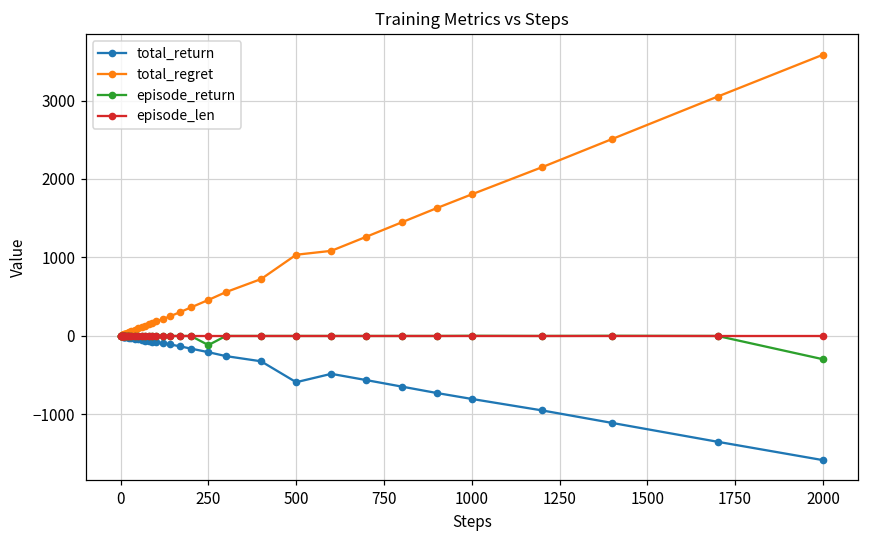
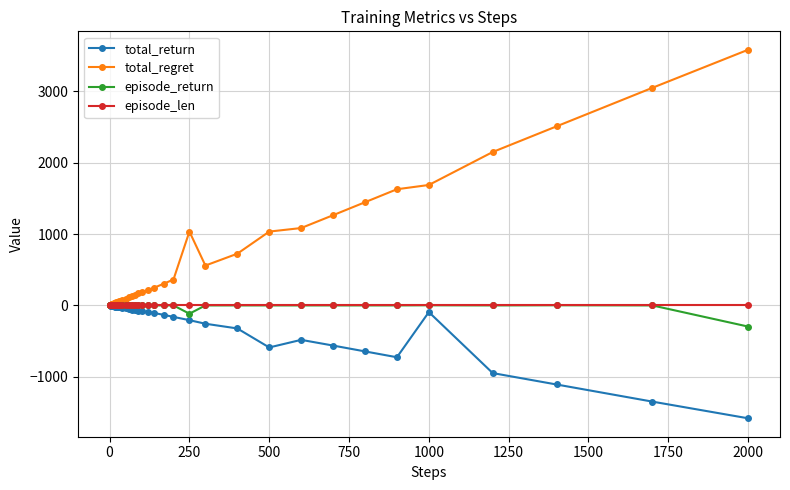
  {
    "total_return": {
      "250": -200,
      "500": -600,
-     "1000": -800,
+     "1000": -100,
      "2000": -1600
    },
    "total_regret": {
-     "250": 500,
+     "250": 1000,
      "500": 1000,
-     "1000": 1800,
+     "1000": 1700,
      "2000": 3600
    },
    "episode_return": {
      "250": -100,
      "2000": -300
    },
    "episode_len": {
      "250": 0,
      "2000": 0
    }
  }
